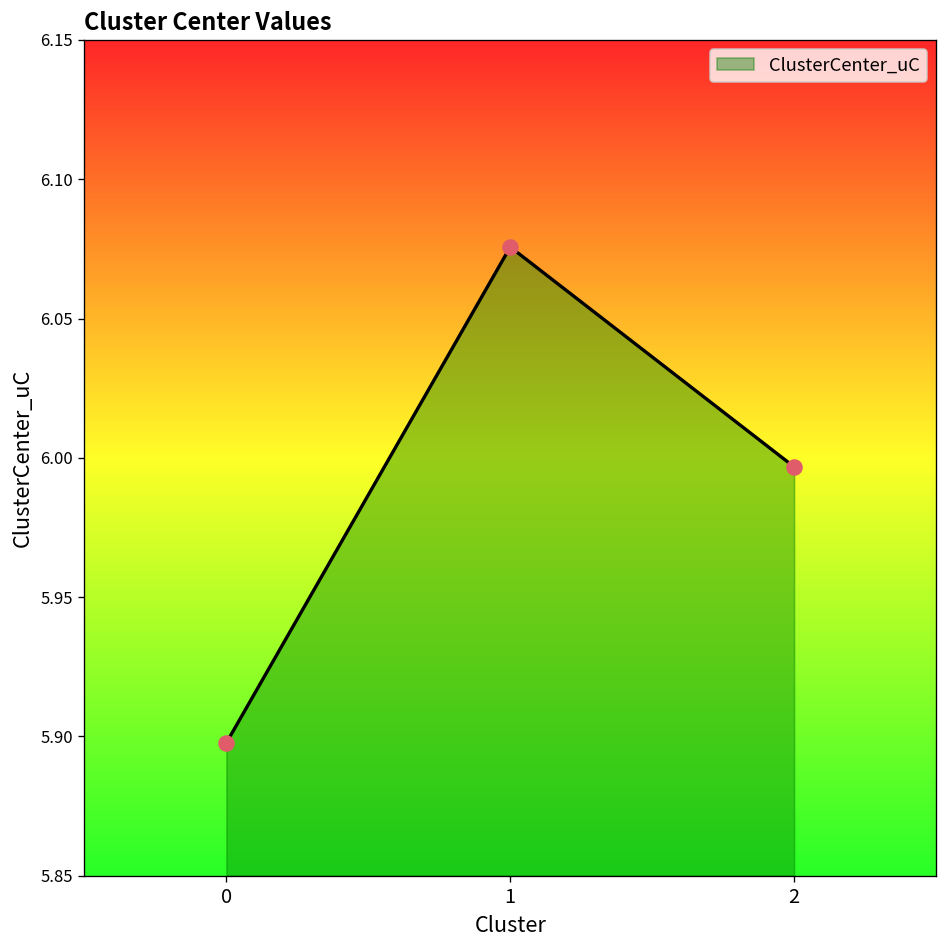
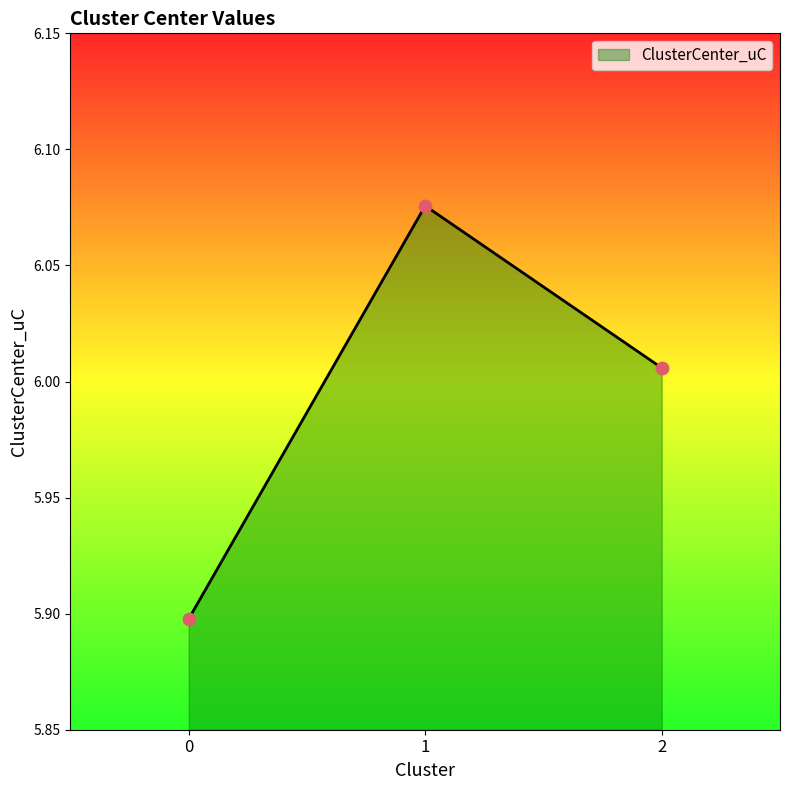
  {
    "0": 5.898,
    "1": 6.076,
-   "2": 5.997
+   "2": 6.006
  }
